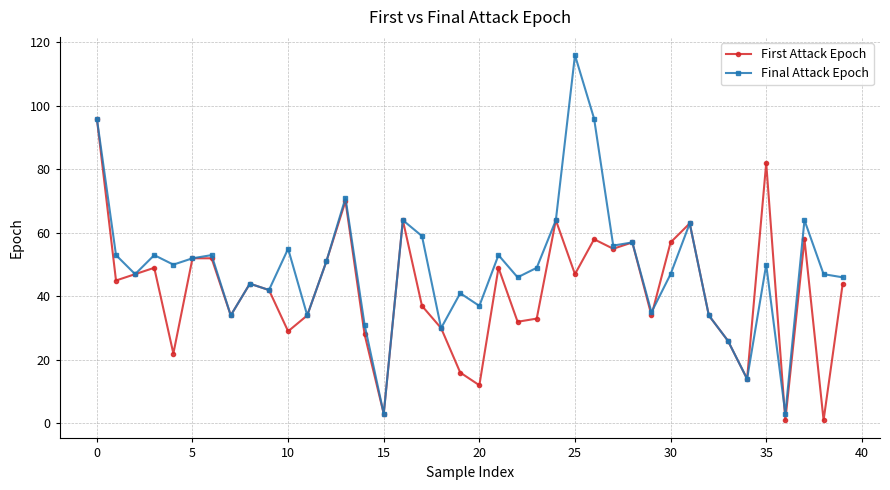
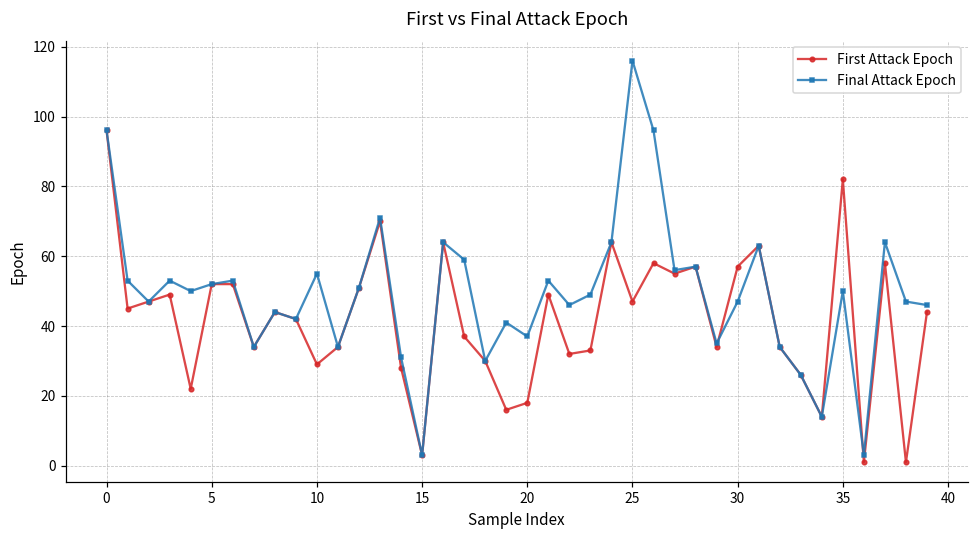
  {
    "First Attack Epoch": {
      "10": 29,
-     "20": 12,
+     "20": 18,
      "25": 47,
      "30": 57,
      "35": 82
    },
    "Final Attack Epoch": {
      "10": 55,
      "20": 37,
      "25": 116,
      "30": 47,
      "35": 50
    }
  }
